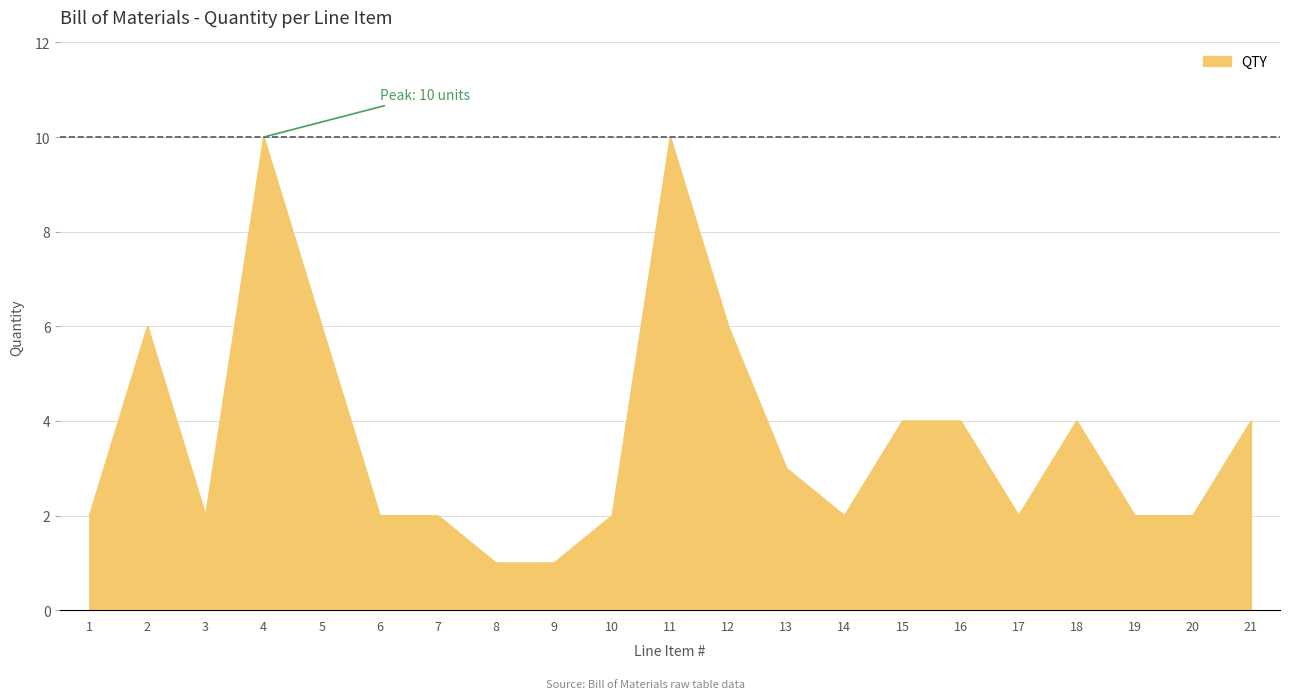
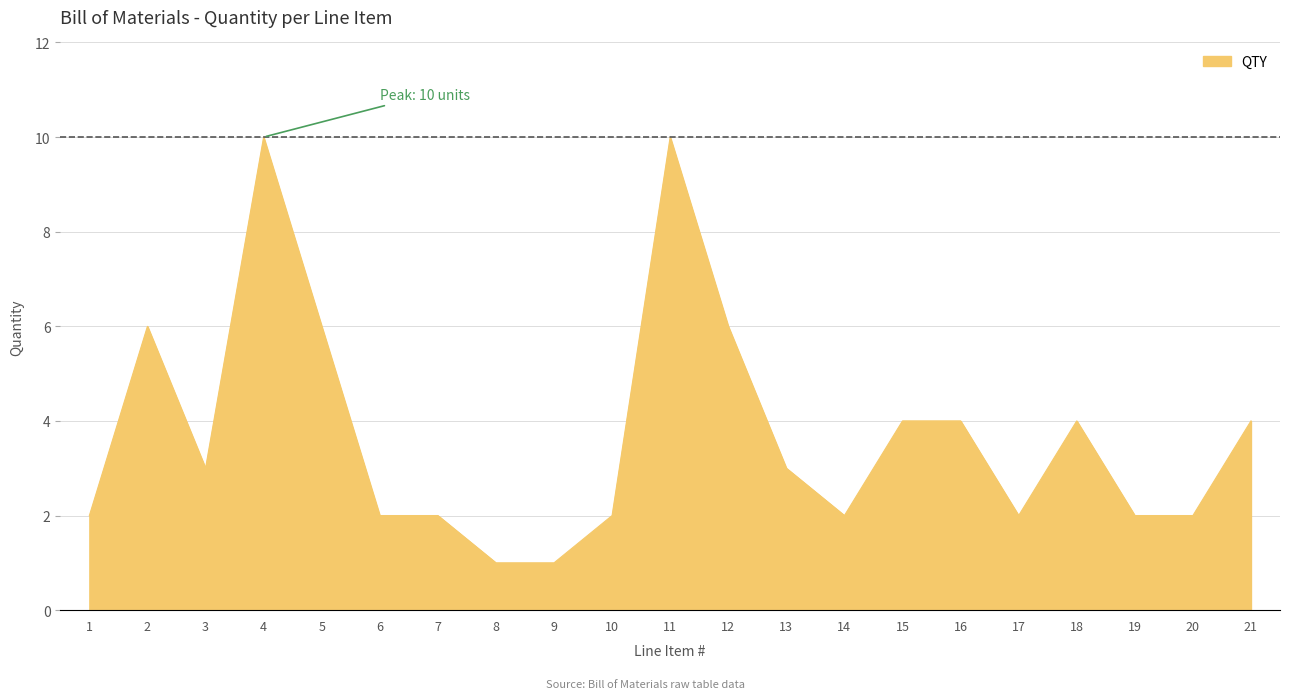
  {
    "1": 2,
    "2": 6,
-   "3": 2,
+   "3": 3,
    "5": 6,
    "6": 2,
    "7": 2,
    "8": 1,
    "9": 1,
    "10": 2,
    "11": 10,
    "12": 6,
    "13": 3,
    "14": 2,
    "15": 4,
    "16": 4,
    "17": 2,
    "18": 4,
    "19": 2,
    "20": 2,
    "21": 4
  }
